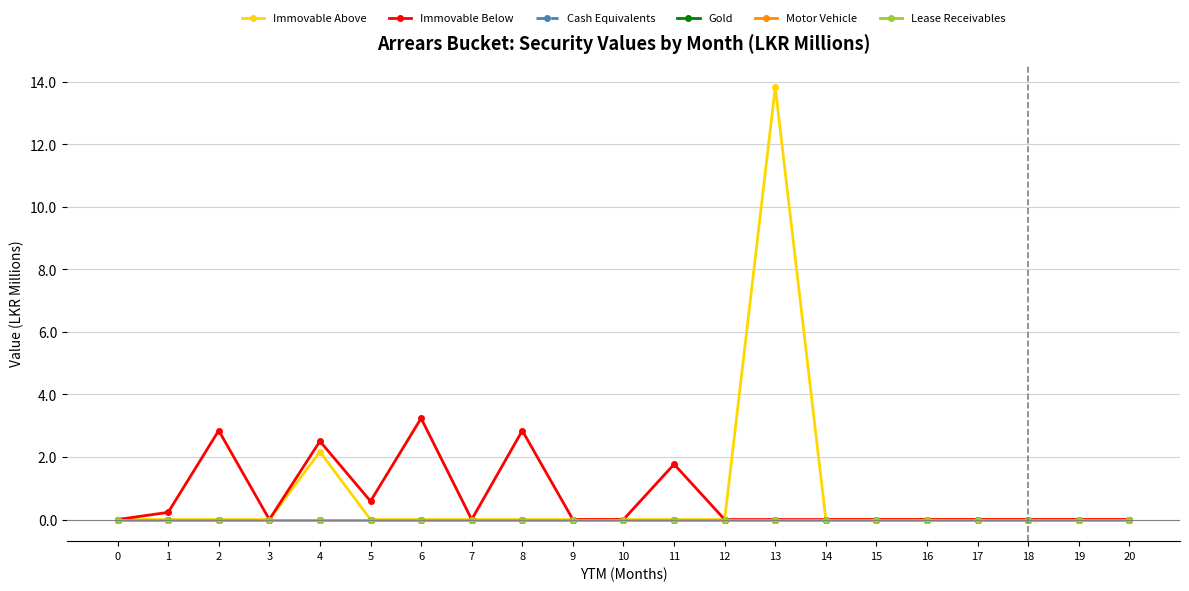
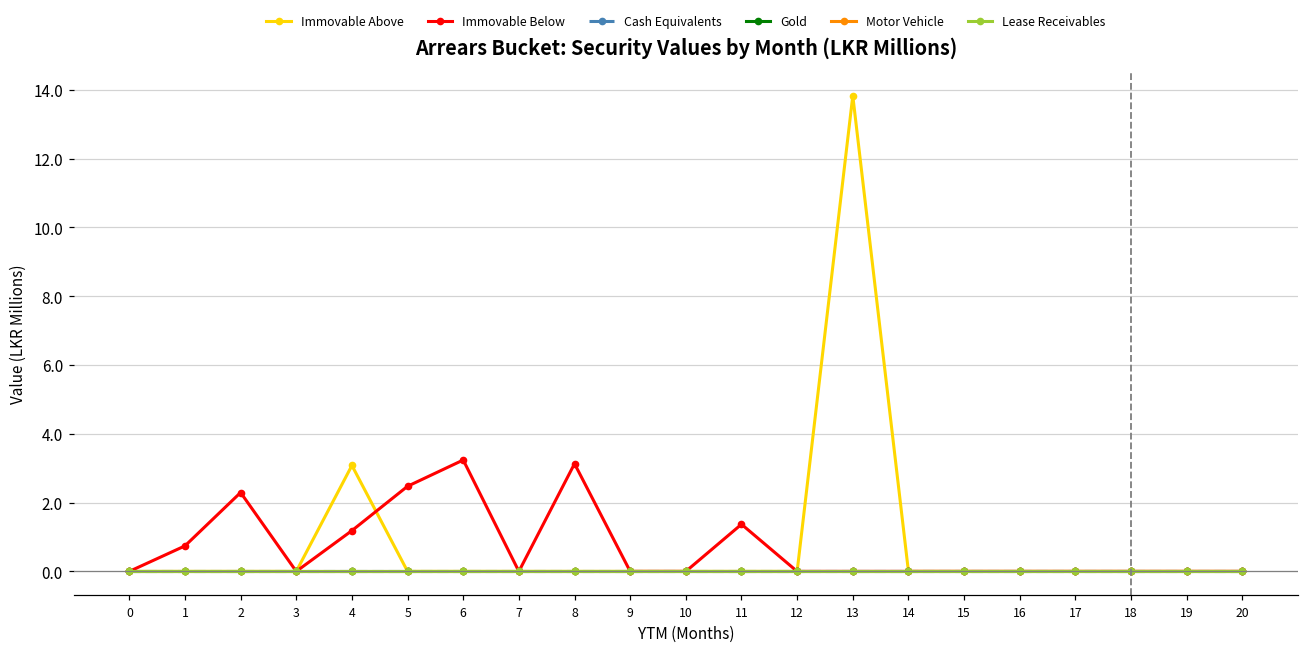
  {
    "Immovable Above": {
-     "4": 2.2,
+     "4": 3.1,
      "13": 13.8
    },
    "Immovable Below": {
-     "1": 0.2,
-     "2": 2.8,
-     "4": 2.5,
-     "5": 0.6,
+     "1": 0.7,
+     "2": 2.3,
+     "4": 1.2,
+     "5": 2.5,
      "6": 3.2,
-     "8": 2.8,
-     "11": 1.8
+     "8": 3.1,
+     "11": 1.4
    },
    "Lease Receivables": {
      "4": 0.0
    }
  }
